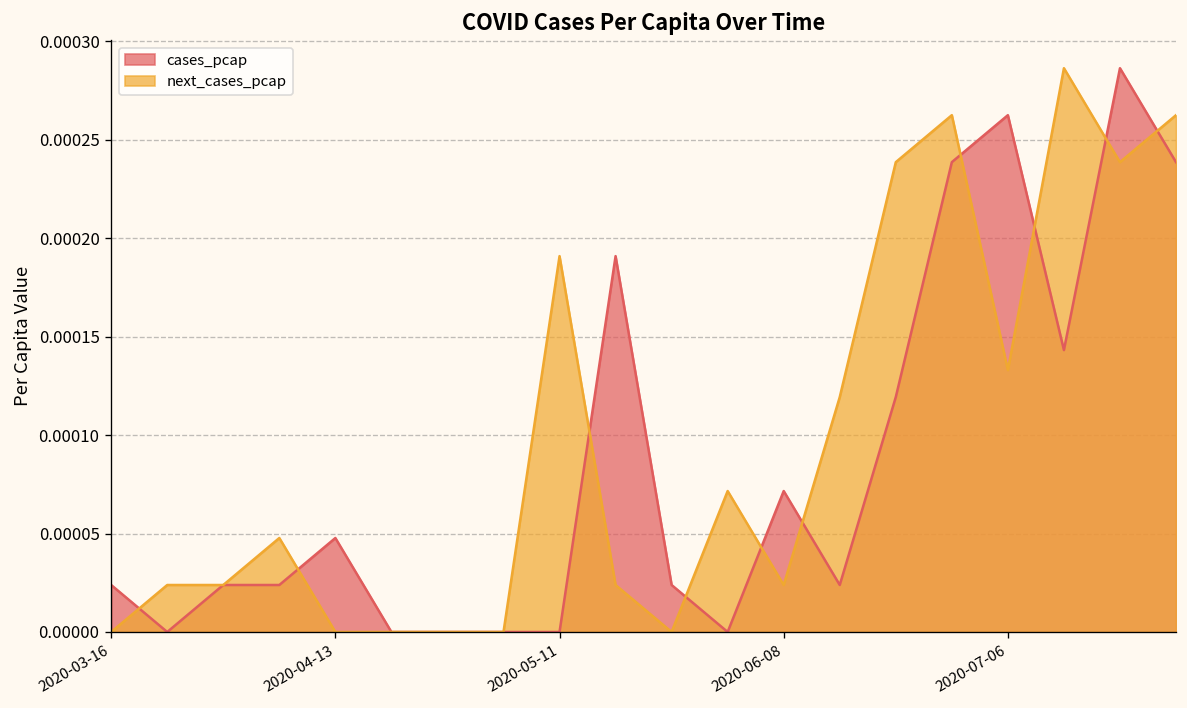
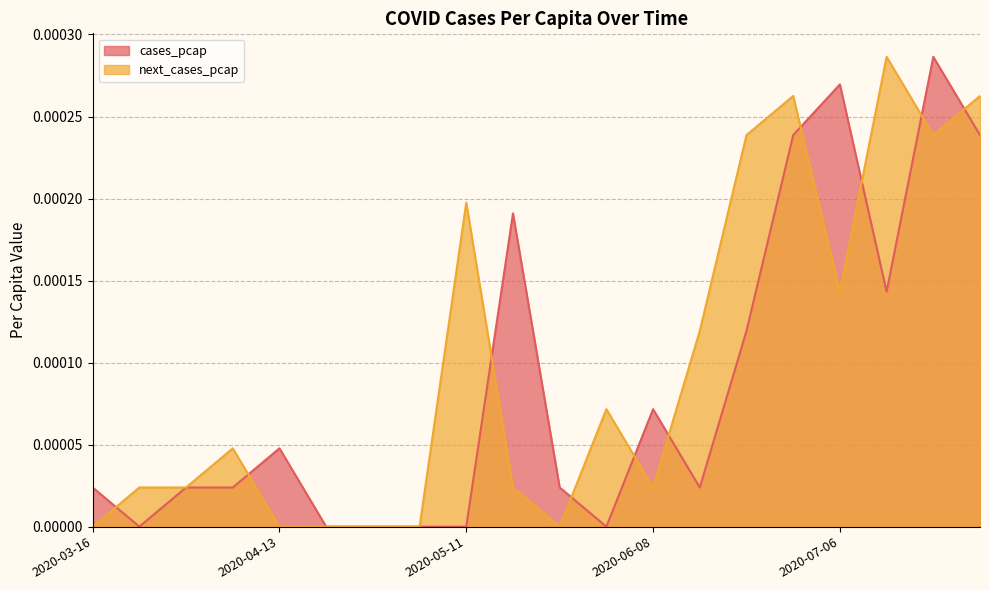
  {
    "cases_pcap": {
      "2020-03-16": 0.000024,
      "2020-04-13": 0.000048,
      "2020-05-11": 0.000000,
      "2020-06-08": 0.000072,
-     "2020-07-06": 0.000263
+     "2020-07-06": 0.000270
    },
    "next_cases_pcap": {
      "2020-03-16": 0.000000,
      "2020-04-13": 0.000000,
-     "2020-05-11": 0.000191,
+     "2020-05-11": 0.000197,
      "2020-06-08": 0.000024,
-     "2020-07-06": 0.000133
+     "2020-07-06": 0.000143
    }
  }
